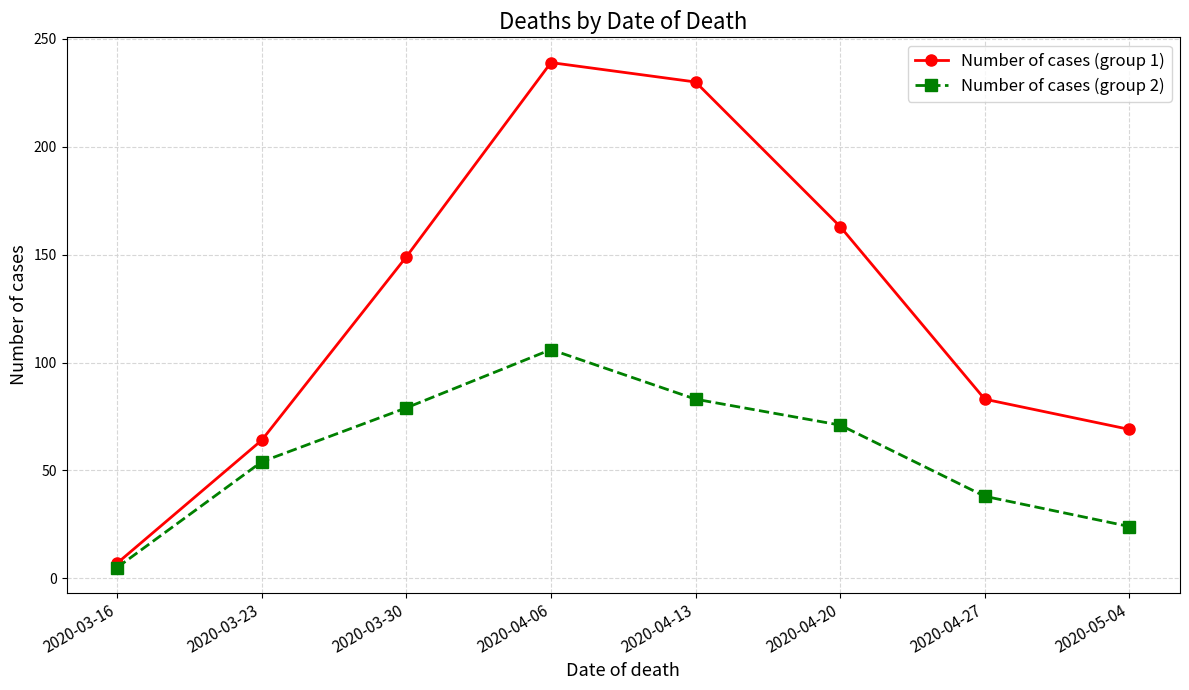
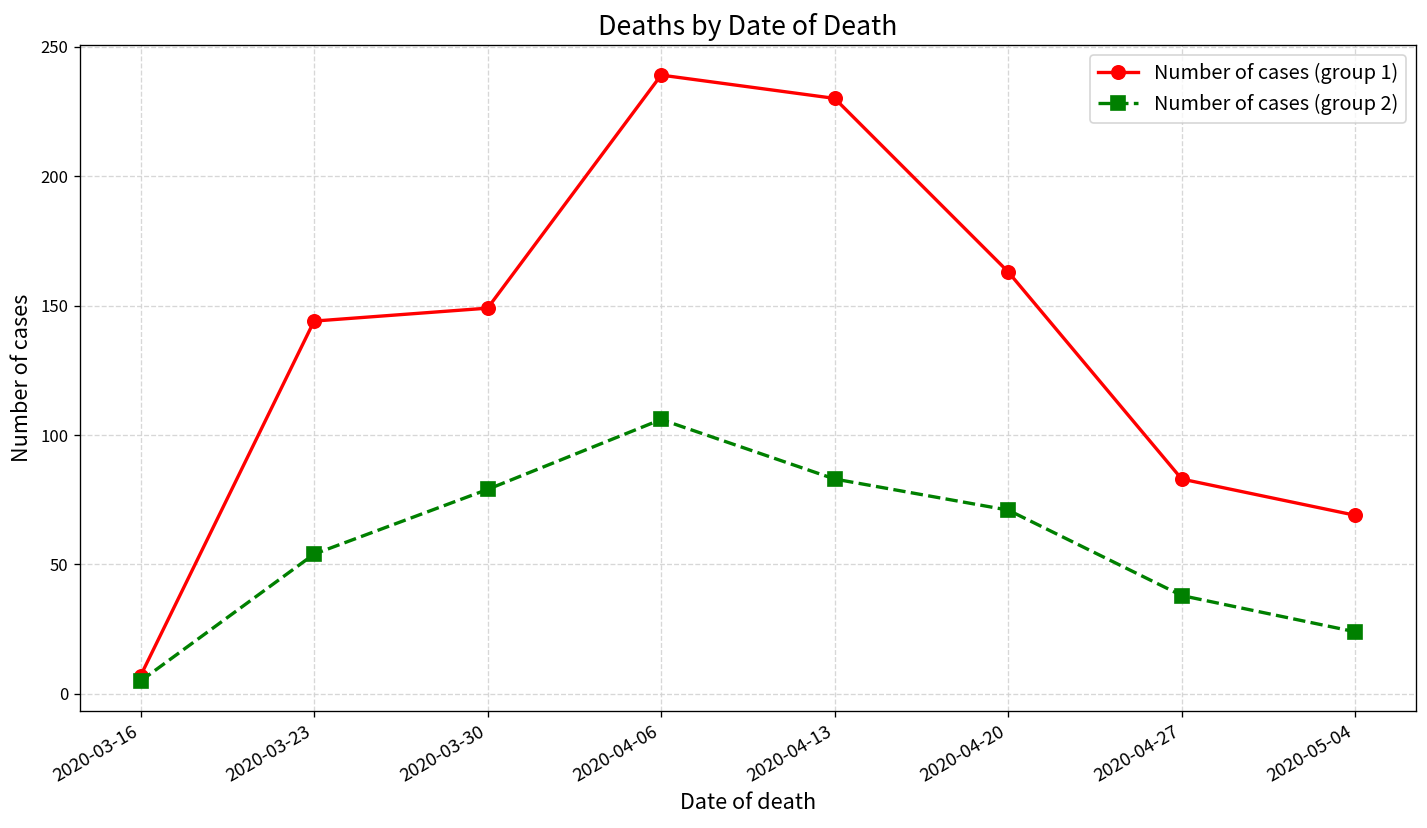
  {
    "Number of cases (group 1)": {
      "2020-03-16": 7,
-     "2020-03-23": 64,
+     "2020-03-23": 144,
      "2020-03-30": 149,
      "2020-04-06": 239,
      "2020-04-13": 230,
      "2020-04-20": 163,
      "2020-04-27": 83,
      "2020-05-04": 69
    },
    "Number of cases (group 2)": {
      "2020-03-16": 5,
      "2020-03-23": 54,
      "2020-03-30": 79,
      "2020-04-06": 106,
      "2020-04-13": 83,
      "2020-04-20": 71,
      "2020-04-27": 38,
      "2020-05-04": 24
    }
  }
